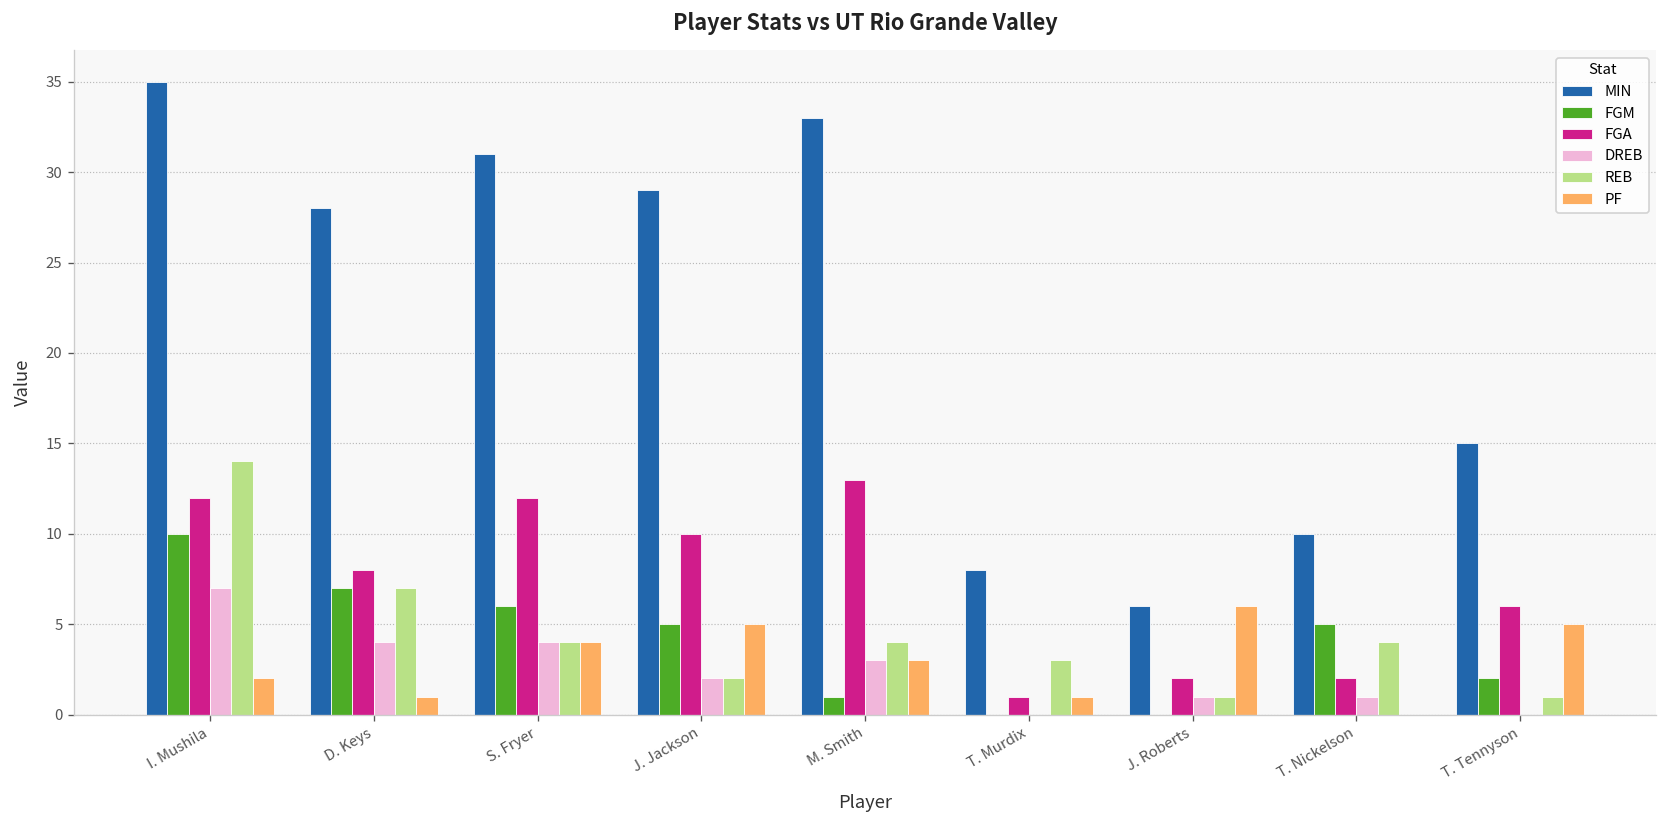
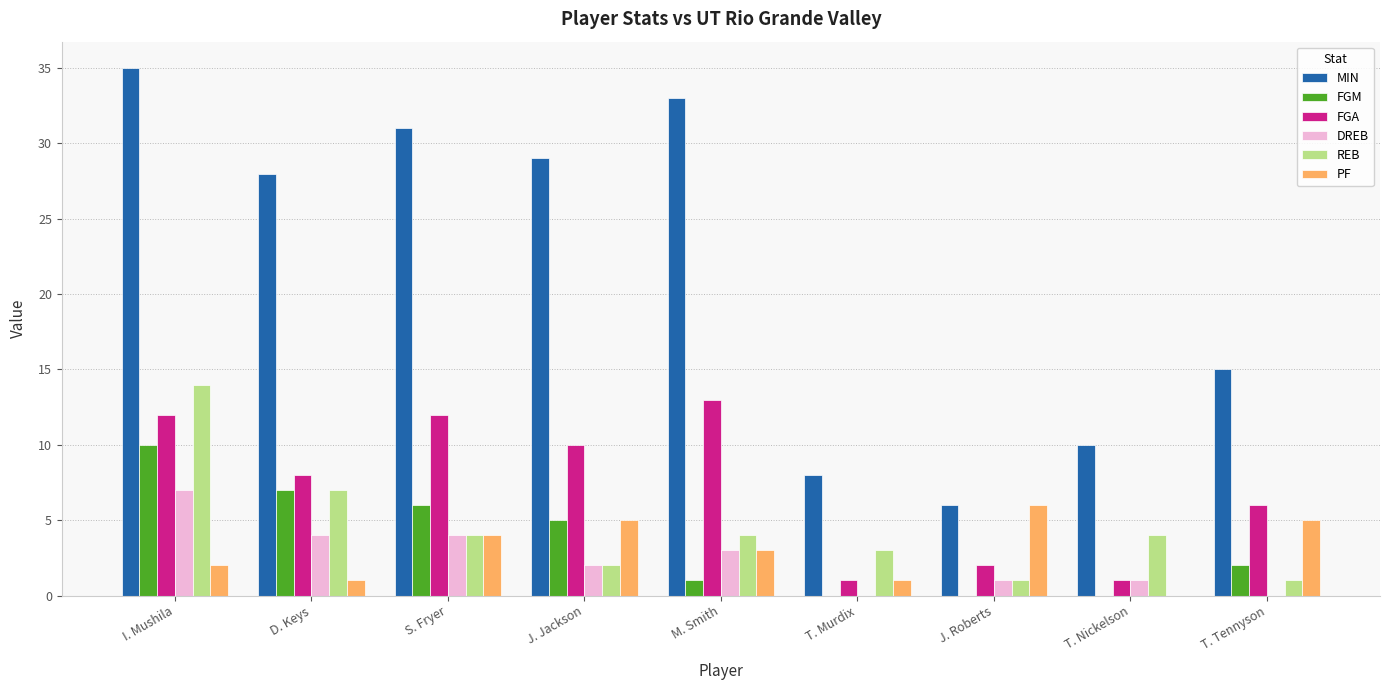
  {
    "MIN": {
      "I. Mushila": 35,
      "D. Keys": 28,
      "S. Fryer": 31,
      "J. Jackson": 29,
      "M. Smith": 33,
      "T. Murdix": 8,
      "J. Roberts": 6,
      "T. Nickelson": 10,
      "T. Tennyson": 15
    },
    "FGM": {
      "I. Mushila": 10,
      "D. Keys": 7,
      "S. Fryer": 6,
      "J. Jackson": 5,
      "M. Smith": 1,
      "T. Murdix": 0,
      "J. Roberts": 0,
-     "T. Nickelson": 5,
+     "T. Nickelson": 0,
      "T. Tennyson": 2
    },
    "FGA": {
      "I. Mushila": 12,
      "D. Keys": 8,
      "S. Fryer": 12,
      "J. Jackson": 10,
      "M. Smith": 13,
      "T. Murdix": 1,
      "J. Roberts": 2,
-     "T. Nickelson": 2,
+     "T. Nickelson": 1,
      "T. Tennyson": 6
    },
    "DREB": {
      "I. Mushila": 7,
      "D. Keys": 4,
      "S. Fryer": 4,
      "J. Jackson": 2,
      "M. Smith": 3,
      "T. Murdix": 0,
      "J. Roberts": 1,
      "T. Nickelson": 1,
      "T. Tennyson": 0
    },
    "REB": {
      "I. Mushila": 14,
      "D. Keys": 7,
      "S. Fryer": 4,
      "J. Jackson": 2,
      "M. Smith": 4,
      "T. Murdix": 3,
      "J. Roberts": 1,
      "T. Nickelson": 4,
      "T. Tennyson": 1
    },
    "PF": {
      "I. Mushila": 2,
      "D. Keys": 1,
      "S. Fryer": 4,
      "J. Jackson": 5,
      "M. Smith": 3,
      "T. Murdix": 1,
      "J. Roberts": 6,
      "T. Nickelson": 0,
      "T. Tennyson": 5
    }
  }
